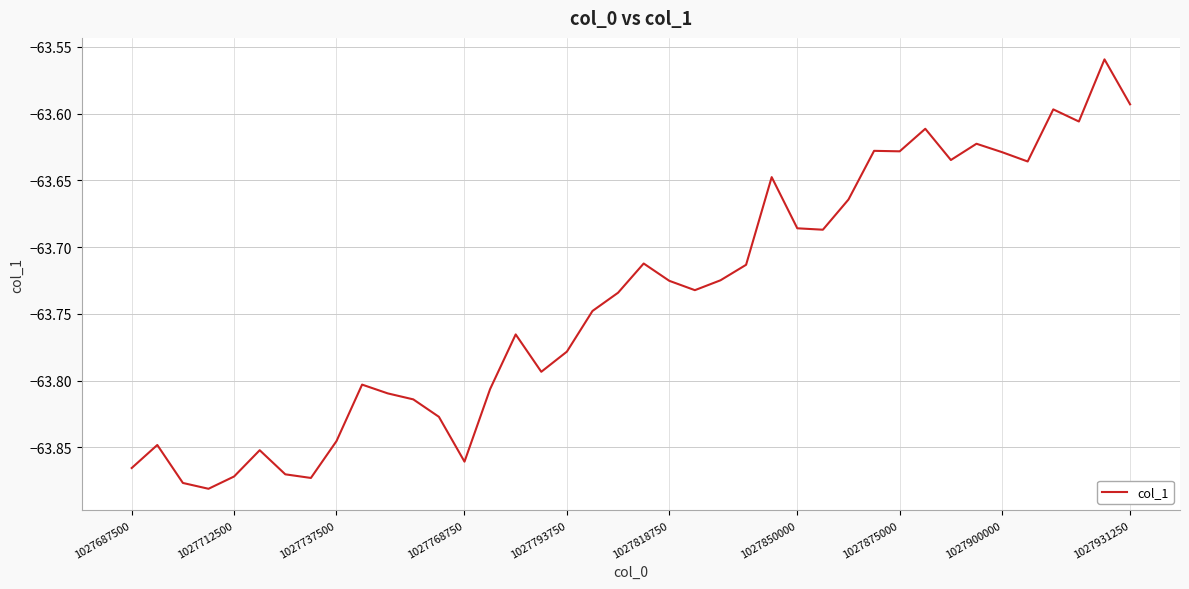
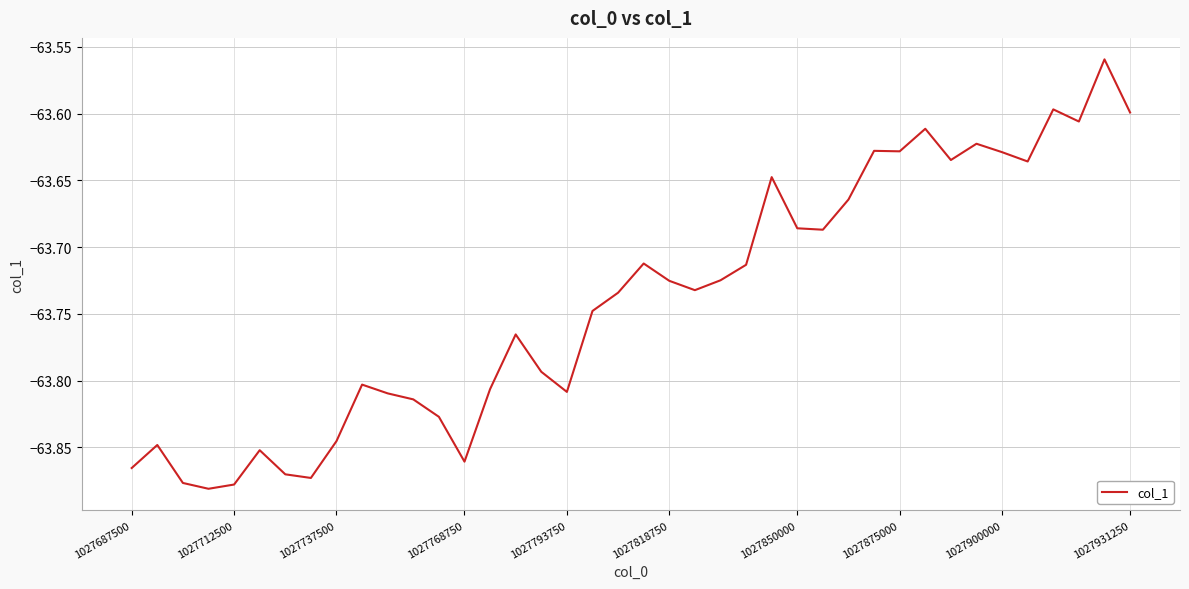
  {
    "1027687500": -63.865,
-   "1027712500": -63.872,
+   "1027712500": -63.878,
    "1027737500": -63.845,
    "1027768750": -63.861,
-   "1027793750": -63.778,
+   "1027793750": -63.808,
    "1027818750": -63.725,
    "1027850000": -63.686,
    "1027875000": -63.628,
    "1027900000": -63.629,
-   "1027931250": -63.593
+   "1027931250": -63.599
  }
